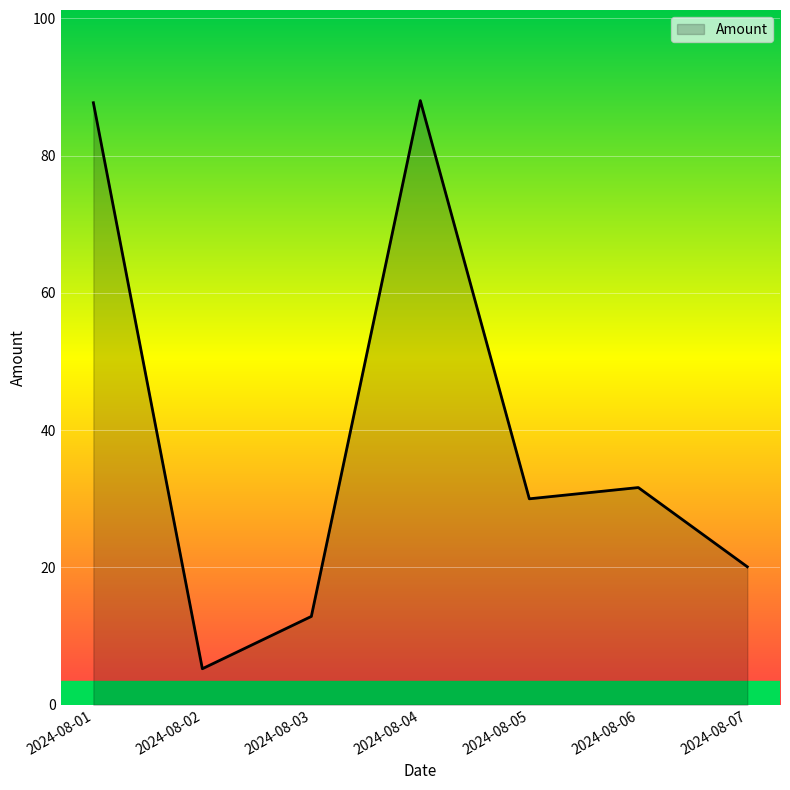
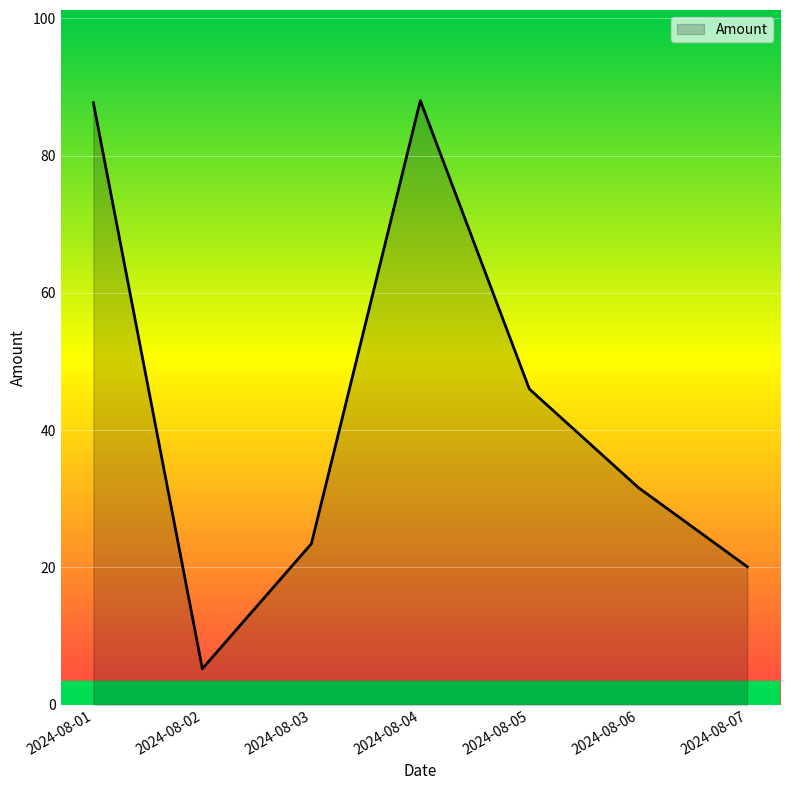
  {
    "2024-08-01": 88,
    "2024-08-02": 5,
-   "2024-08-03": 13,
+   "2024-08-03": 23,
    "2024-08-04": 88,
-   "2024-08-05": 30,
+   "2024-08-05": 46,
    "2024-08-06": 32,
    "2024-08-07": 20
  }
